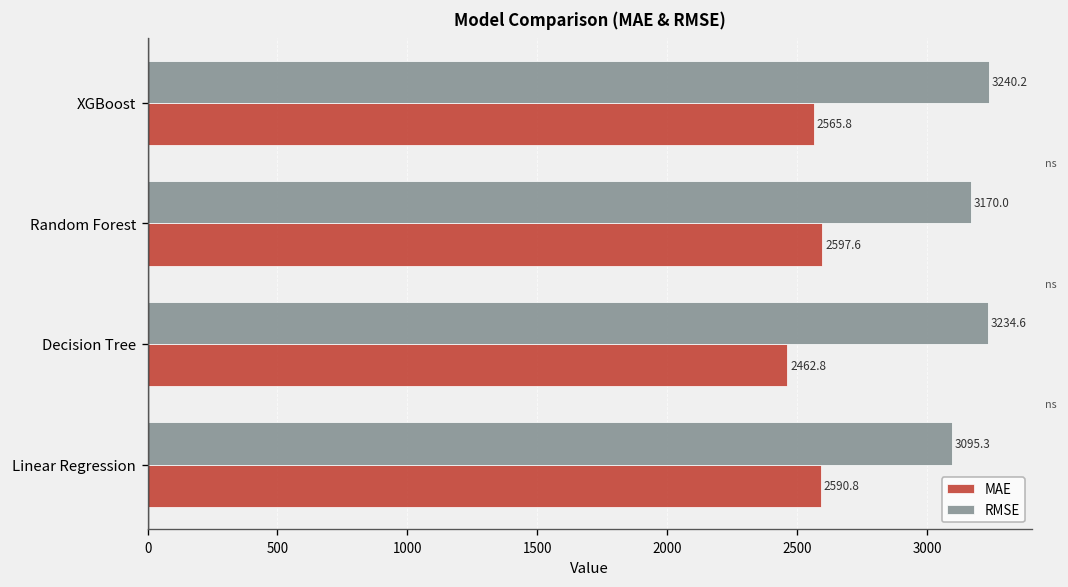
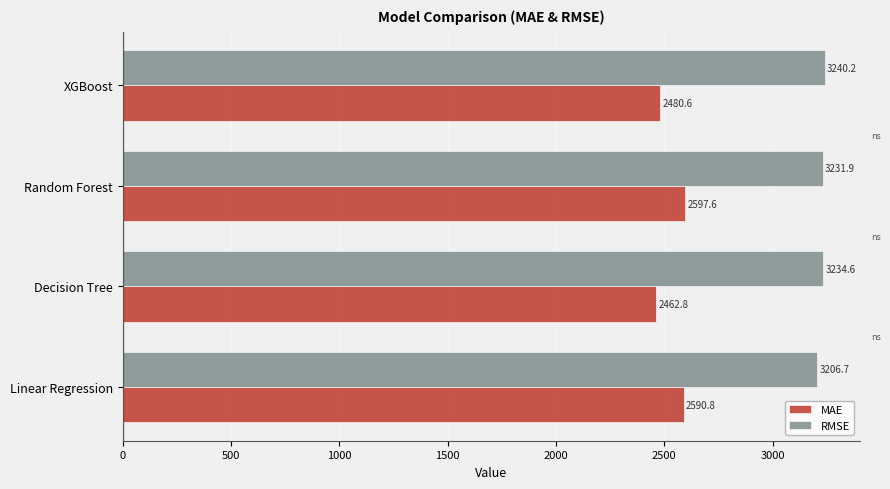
  {
    "MAE": {
-     "XGBoost": 2565.8,
+     "XGBoost": 2480.6,
      "Random Forest": 2597.6,
      "Decision Tree": 2462.8,
      "Linear Regression": 2590.8
    },
    "RMSE": {
      "XGBoost": 3240.2,
-     "Random Forest": 3170.0,
+     "Random Forest": 3231.9,
      "Decision Tree": 3234.6,
-     "Linear Regression": 3095.3
+     "Linear Regression": 3206.7
    }
  }
